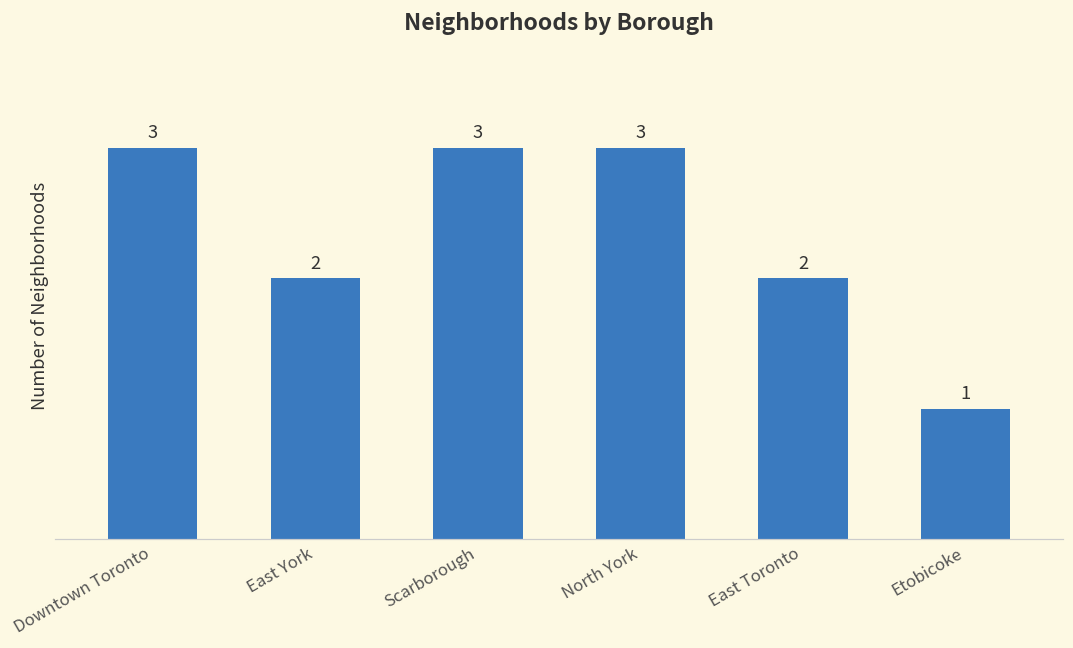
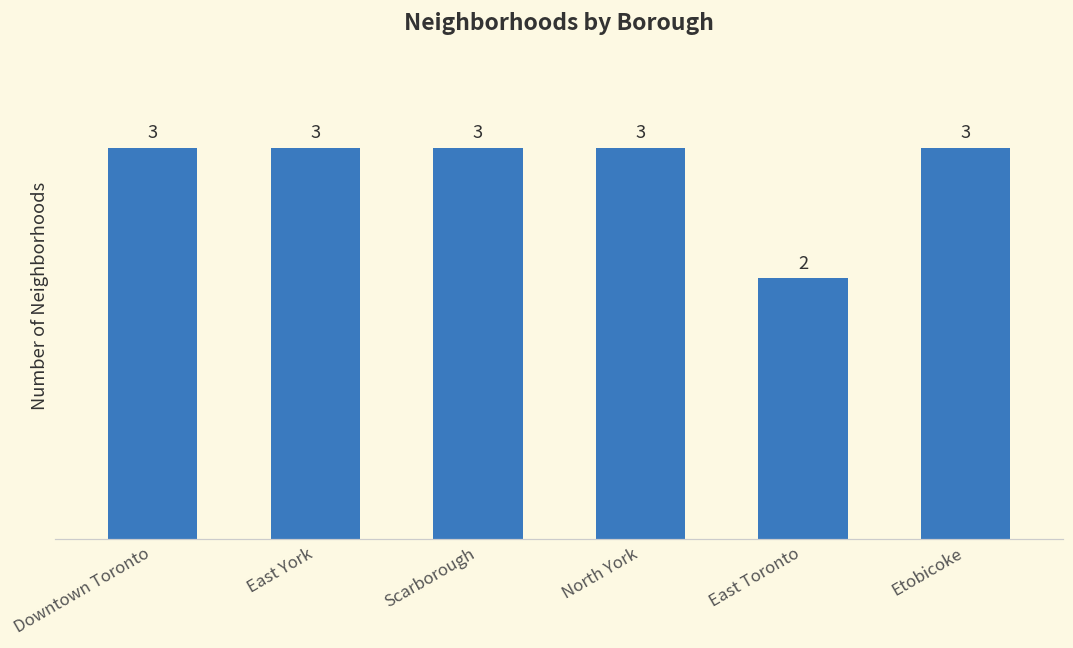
  {
    "Downtown Toronto": 3,
-   "East York": 2,
+   "East York": 3,
    "Scarborough": 3,
    "North York": 3,
    "East Toronto": 2,
-   "Etobicoke": 1
+   "Etobicoke": 3
  }
